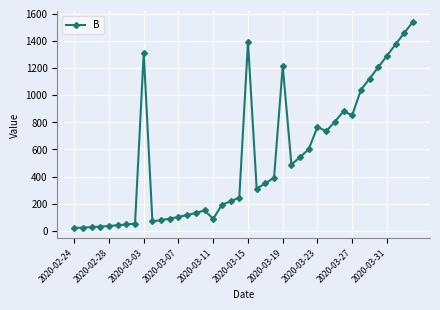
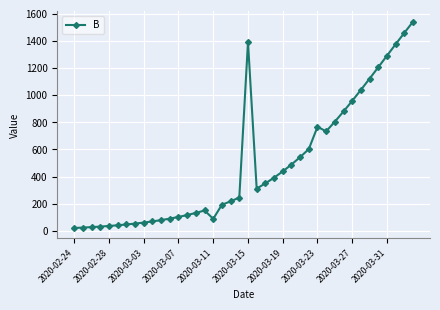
  {
    "2020-02-24": 20,
    "2020-02-28": 40,
-   "2020-03-03": 1310,
+   "2020-03-03": 60,
    "2020-03-07": 100,
    "2020-03-11": 90,
    "2020-03-15": 1390,
-   "2020-03-19": 1220,
+   "2020-03-19": 440,
    "2020-03-23": 770,
-   "2020-03-27": 850,
+   "2020-03-27": 960,
    "2020-03-31": 1290
  }
